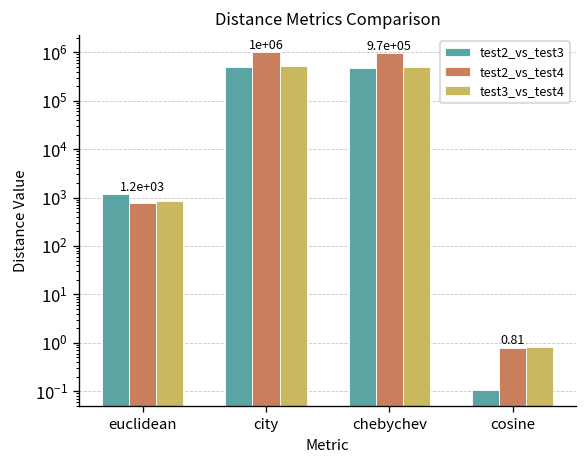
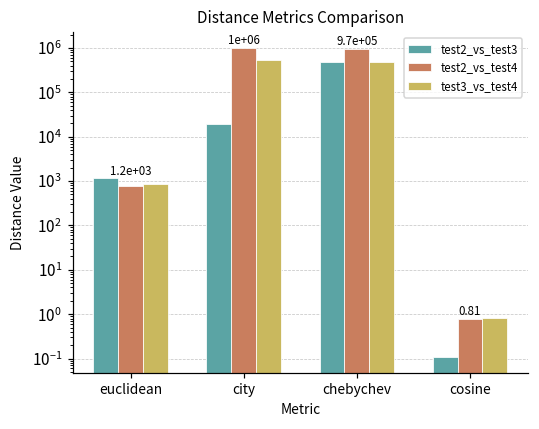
  {
    "test2_vs_test3": {
-     "city": 500000,
+     "city": 20000,
      "chebychev": 500000,
      "cosine": 0.11
    }
  }
